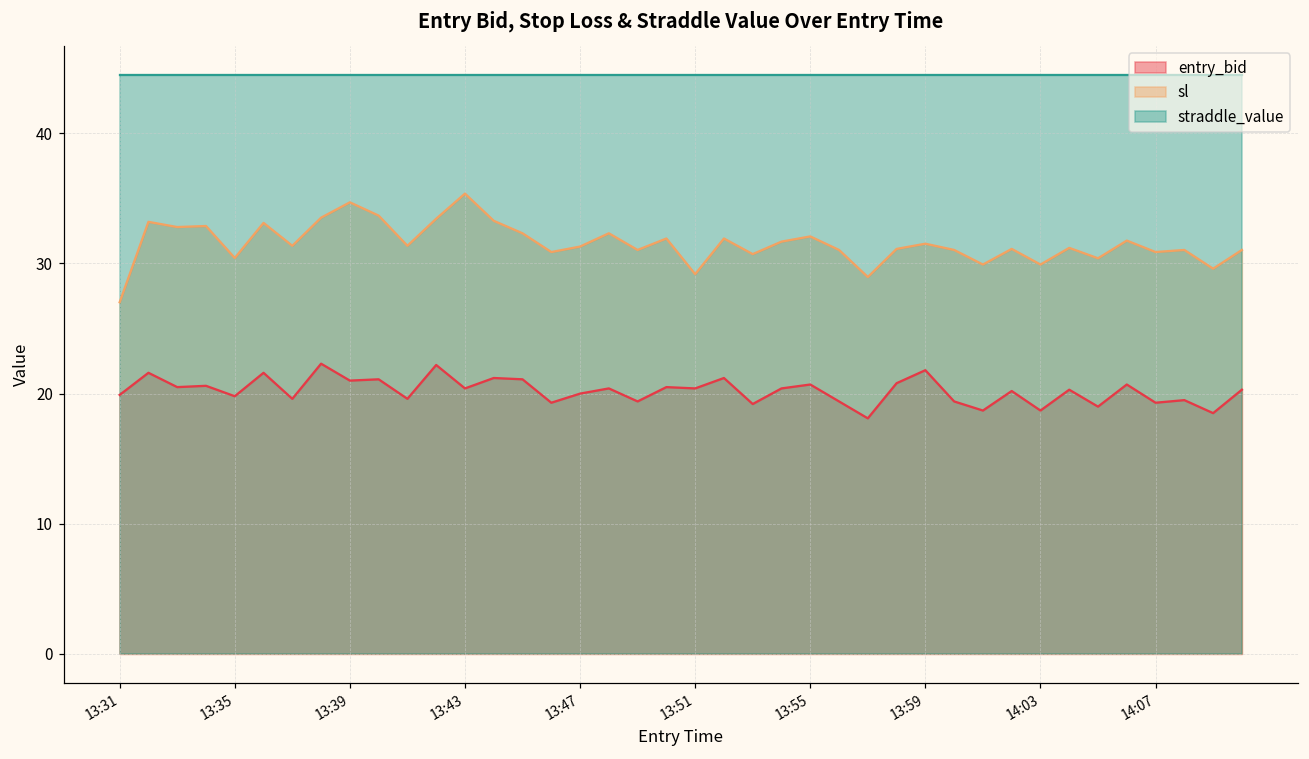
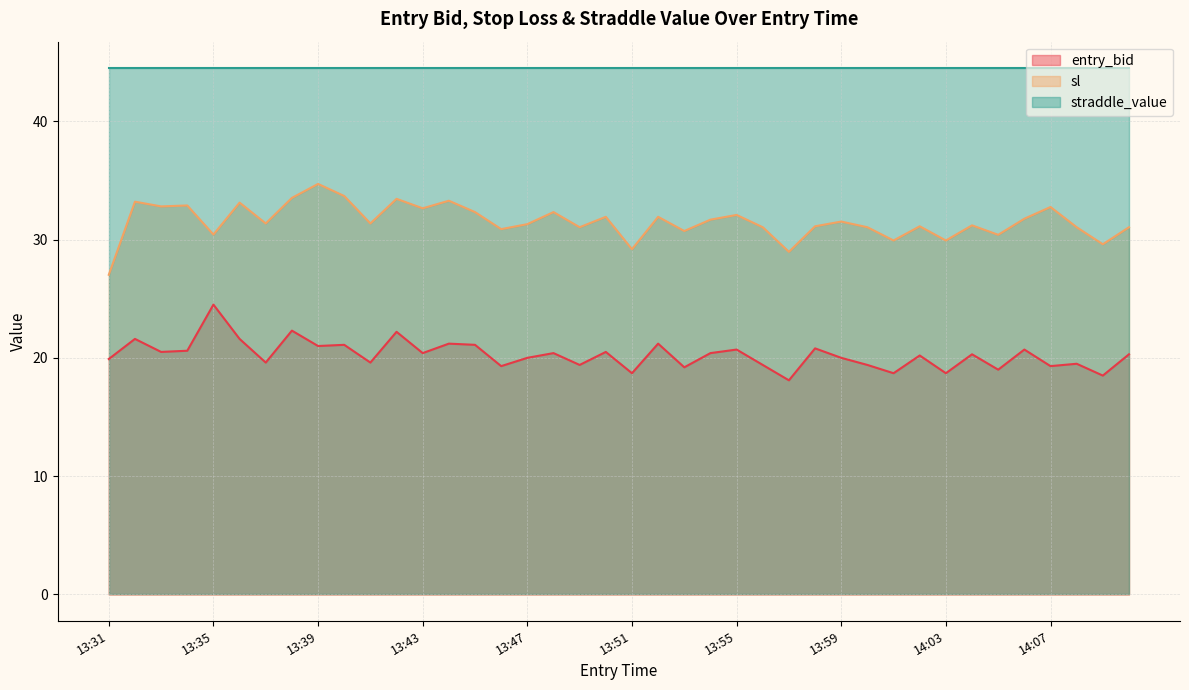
  {
    "entry_bid": {
      "13:31": 19.9,
-     "13:35": 19.8,
+     "13:35": 24.5,
      "13:39": 21.0,
      "13:43": 20.4,
      "13:47": 20.0,
-     "13:51": 20.4,
+     "13:51": 18.7,
      "13:55": 20.7,
-     "13:59": 21.8,
+     "13:59": 20.0,
      "14:03": 18.7,
      "14:07": 19.3
    },
    "sl": {
      "13:31": 27.0,
      "13:35": 30.4,
      "13:39": 34.7,
-     "13:43": 35.4,
+     "13:43": 32.6,
      "13:47": 31.3,
      "13:51": 29.2,
      "13:55": 32.1,
      "13:59": 31.5,
      "14:03": 29.9,
-     "14:07": 30.9
+     "14:07": 32.8
    },
    "straddle_value": {
      "13:31": 44.5,
      "13:35": 44.5,
      "13:39": 44.5,
      "13:43": 44.5,
      "13:47": 44.5,
      "13:51": 44.5,
      "13:55": 44.5,
      "13:59": 44.5,
      "14:03": 44.5
    }
  }
